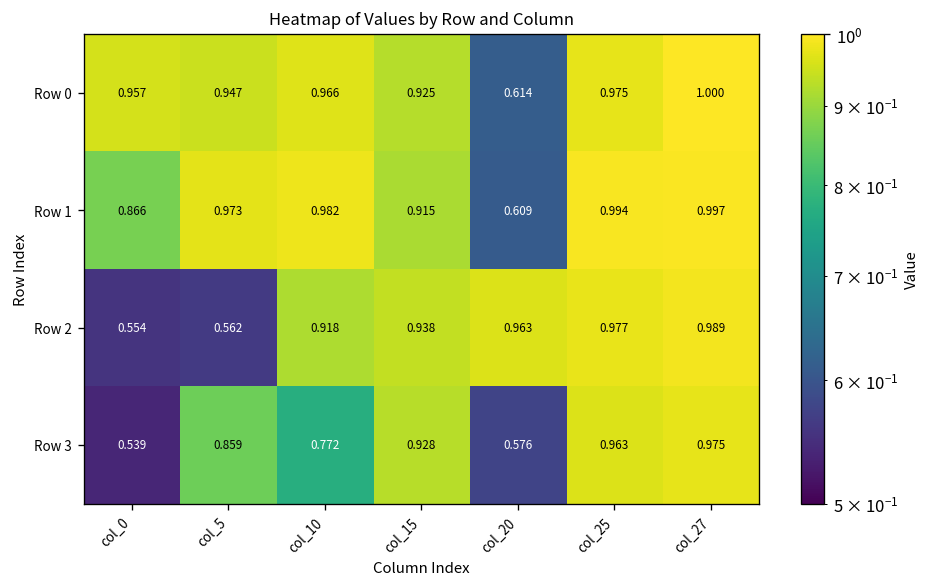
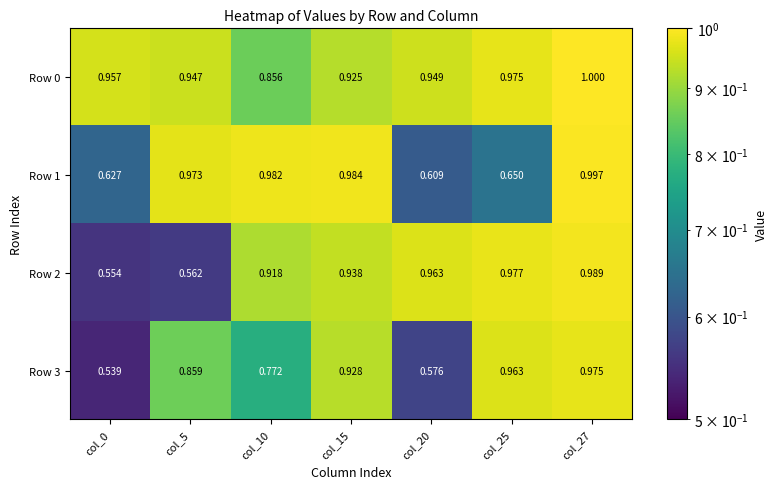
  {
    "Row 0": {
      "col_0": 0.957,
      "col_5": 0.947,
-     "col_10": 0.966,
+     "col_10": 0.856,
      "col_15": 0.925,
-     "col_20": 0.614,
+     "col_20": 0.949,
      "col_25": 0.975,
      "col_27": 1.000
    },
    "Row 1": {
-     "col_0": 0.866,
+     "col_0": 0.627,
      "col_5": 0.973,
      "col_10": 0.982,
-     "col_15": 0.915,
+     "col_15": 0.984,
      "col_20": 0.609,
-     "col_25": 0.994,
+     "col_25": 0.650,
      "col_27": 0.997
    },
    "Row 2": {
      "col_0": 0.554,
      "col_5": 0.562,
      "col_10": 0.918,
      "col_15": 0.938,
      "col_20": 0.963,
      "col_25": 0.977,
      "col_27": 0.989
    },
    "Row 3": {
      "col_0": 0.539,
      "col_5": 0.859,
      "col_10": 0.772,
      "col_15": 0.928,
      "col_20": 0.576,
      "col_25": 0.963,
      "col_27": 0.975
    }
  }
